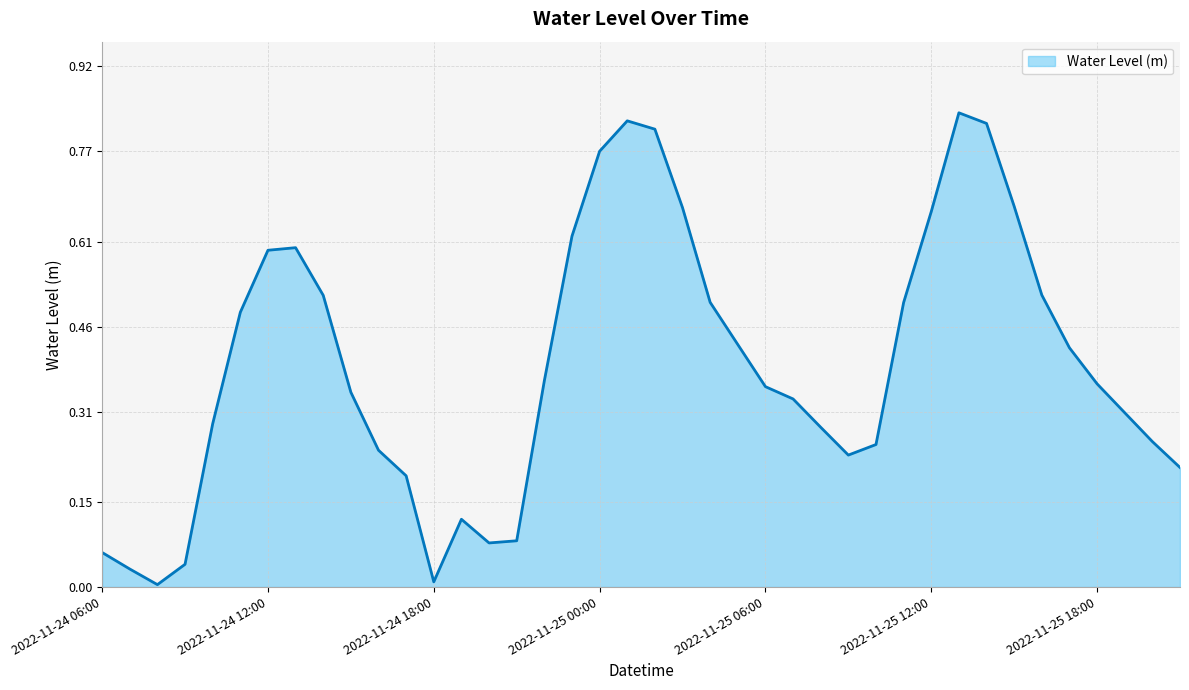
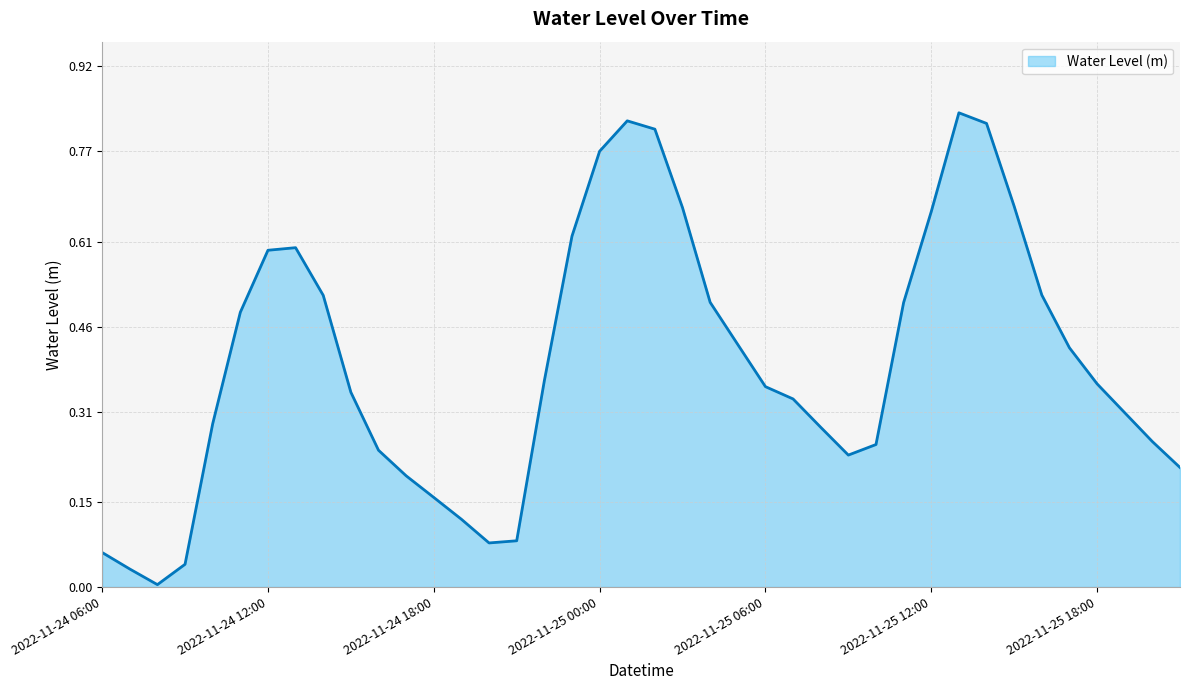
  {
    "2022-11-24 06:00": 0.06,
    "2022-11-24 12:00": 0.59,
-   "2022-11-24 18:00": 0.01,
+   "2022-11-24 18:00": 0.16,
    "2022-11-25 00:00": 0.77,
    "2022-11-25 06:00": 0.35,
    "2022-11-25 12:00": 0.66,
    "2022-11-25 18:00": 0.36
  }
